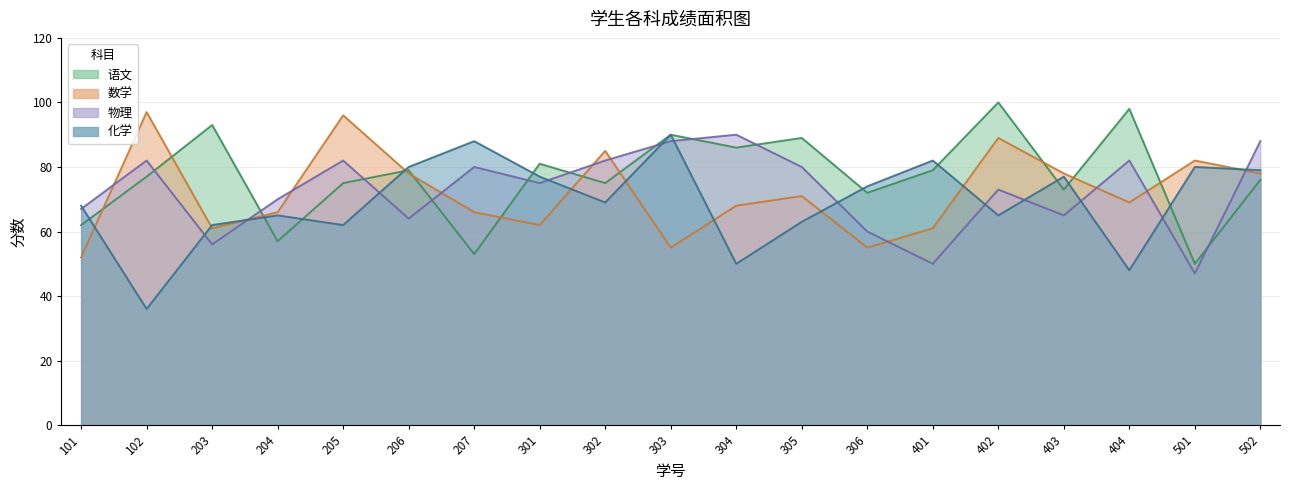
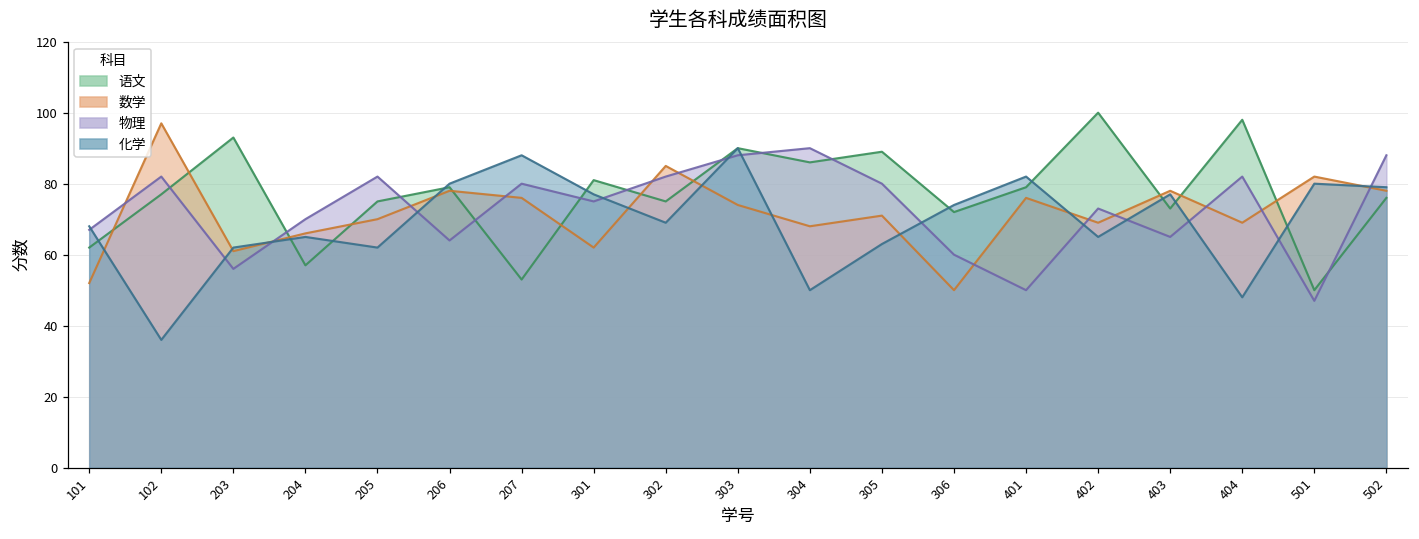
  {
    "数学": {
      "101": 52,
      "102": 97,
      "203": 61,
      "204": 66,
-     "205": 96,
+     "205": 70,
      "206": 78,
-     "207": 66,
+     "207": 76,
      "301": 62,
      "302": 85,
-     "303": 55,
+     "303": 74,
      "304": 68,
      "305": 71,
-     "306": 55,
-     "401": 61,
-     "402": 89,
+     "306": 50,
+     "401": 76,
+     "402": 69,
      "403": 78,
      "404": 69,
      "501": 82,
      "502": 78
    }
  }
